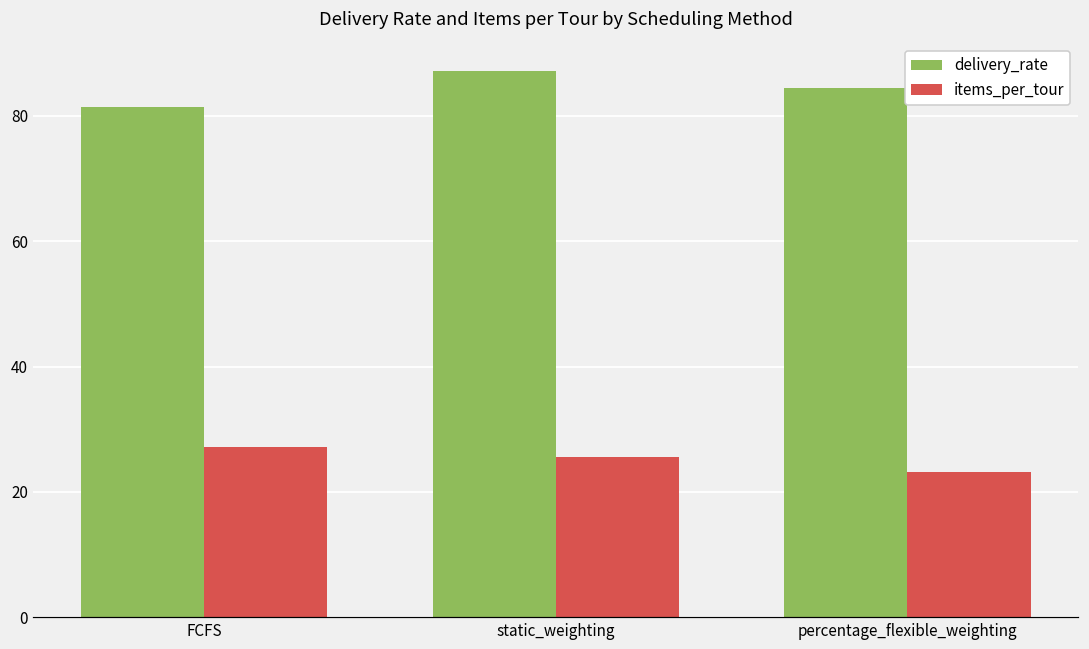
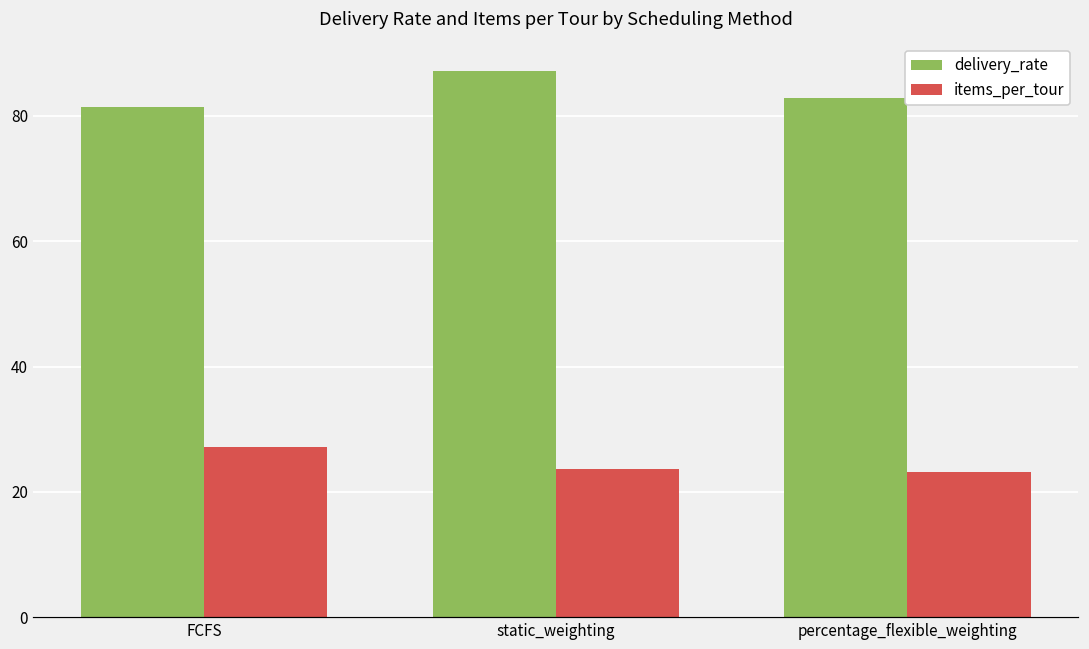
  {
    "delivery_rate": {
      "FCFS": 81,
      "static_weighting": 87,
-     "percentage_flexible_weighting": 84
+     "percentage_flexible_weighting": 83
    },
    "items_per_tour": {
      "FCFS": 27,
-     "static_weighting": 26,
+     "static_weighting": 24,
      "percentage_flexible_weighting": 23
    }
  }
